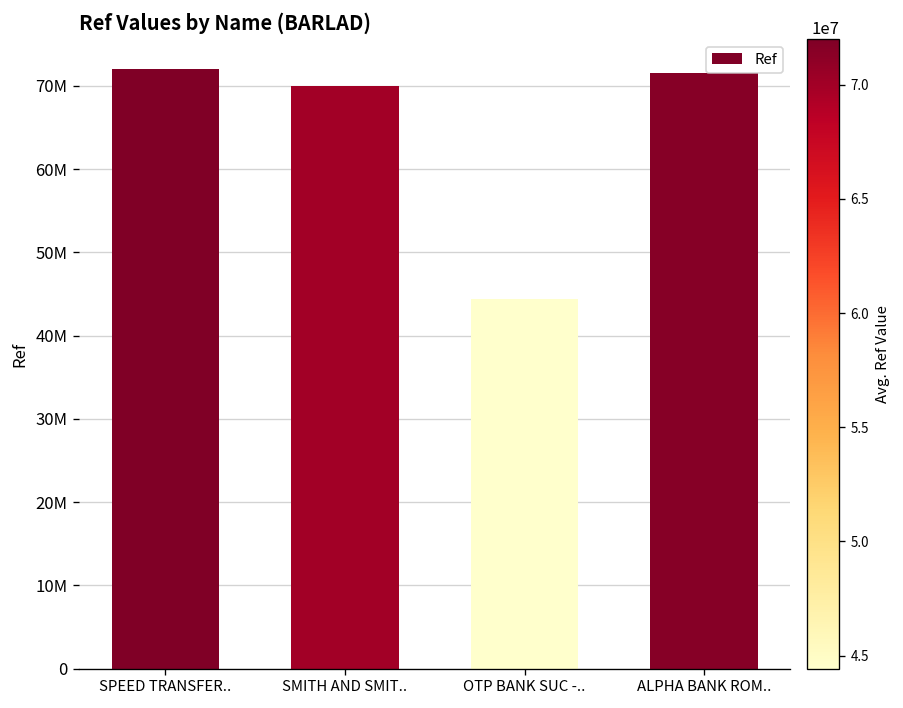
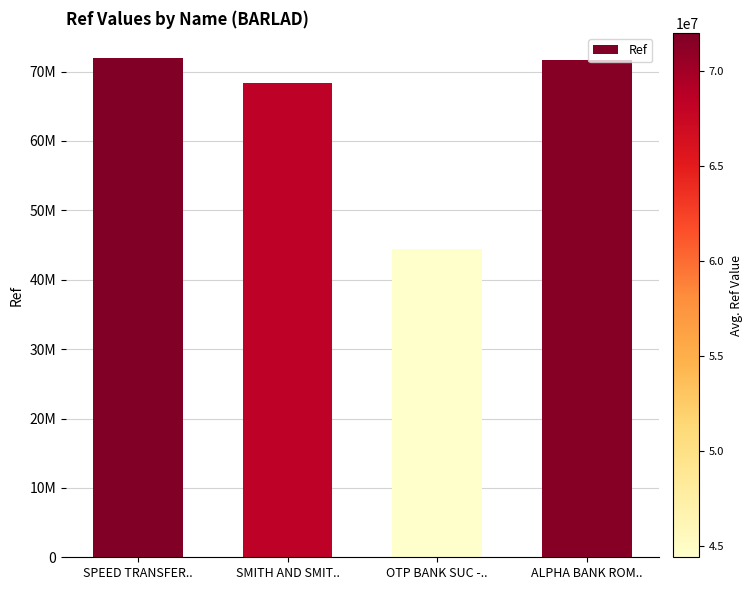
  {
    "SPEED TRANSFER..": 72000000,
-   "SMITH AND SMIT..": 70000000,
+   "SMITH AND SMIT..": 68000000,
    "OTP BANK SUC -..": 44000000,
    "ALPHA BANK ROM..": 72000000
  }
